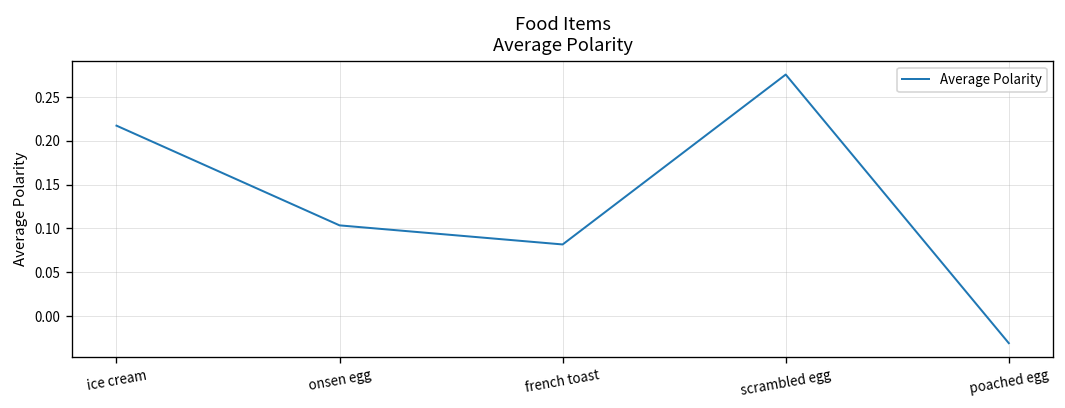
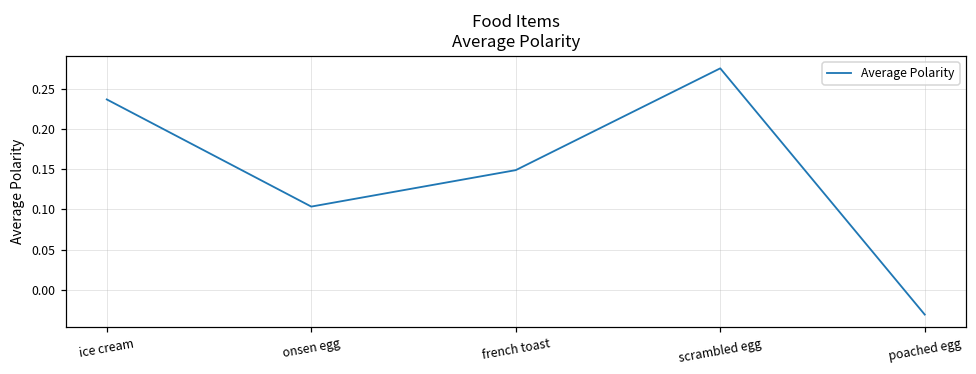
  {
-   "ice cream": 0.22,
+   "ice cream": 0.24,
    "onsen egg": 0.10,
-   "french toast": 0.08,
+   "french toast": 0.15,
    "scrambled egg": 0.28,
    "poached egg": -0.03
  }
